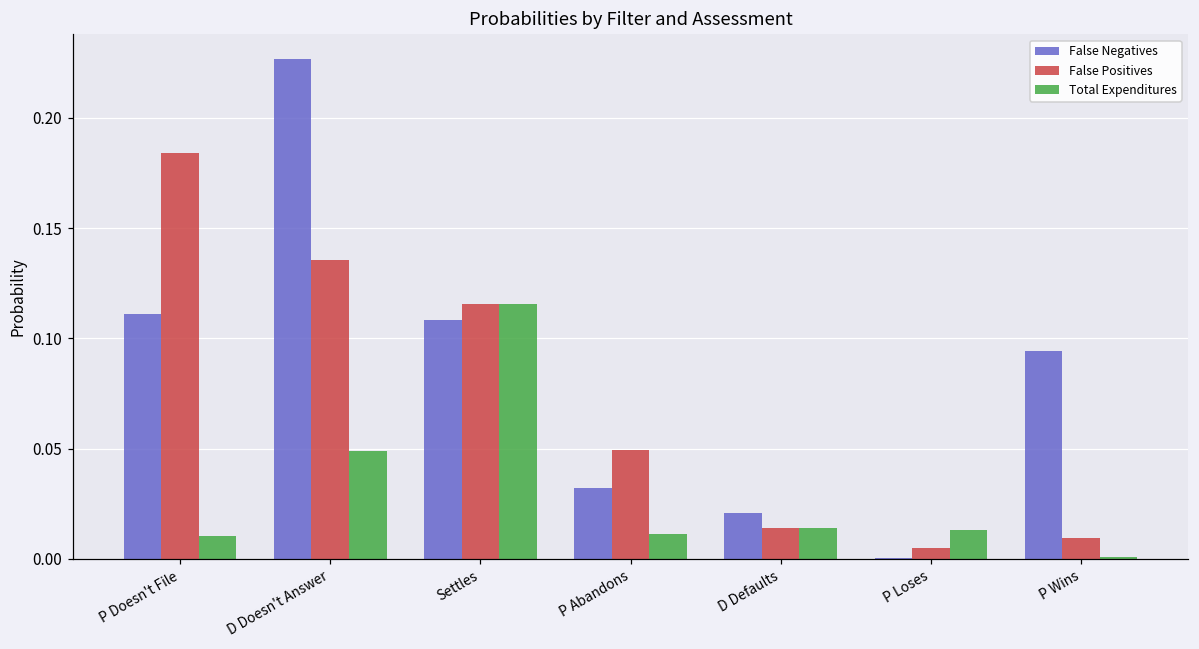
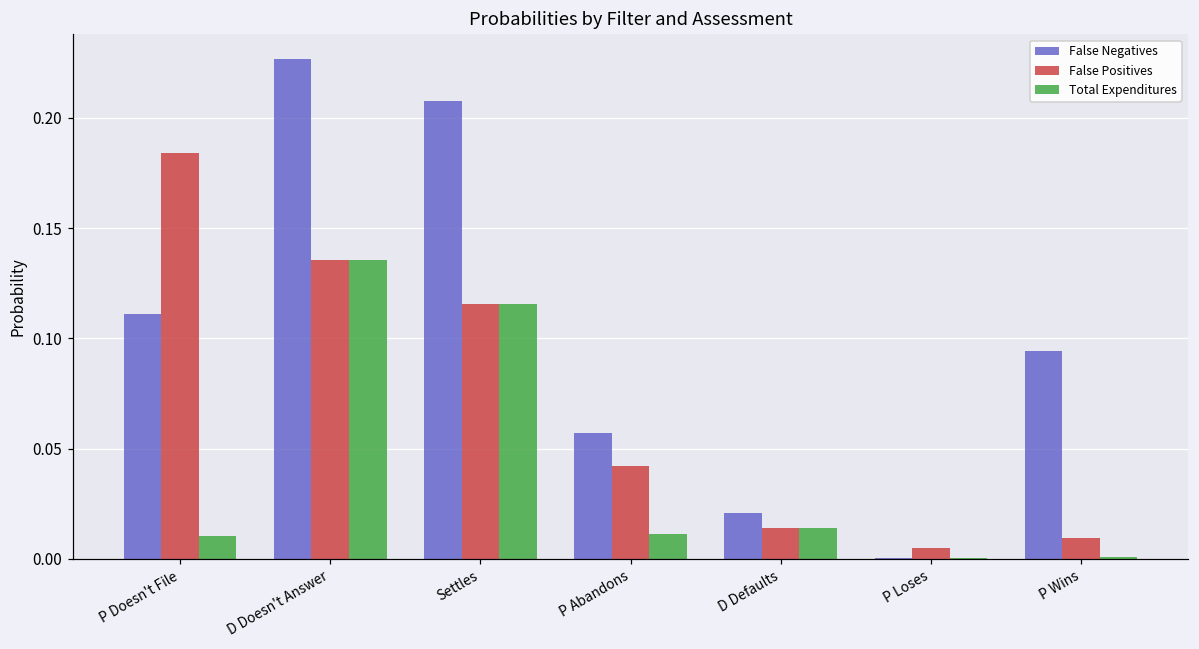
  {
    "False Negatives": {
      "P Doesn't File": 0.111,
      "D Doesn't Answer": 0.226,
-     "Settles": 0.108,
-     "P Abandons": 0.032,
+     "Settles": 0.208,
+     "P Abandons": 0.057,
      "D Defaults": 0.021,
      "P Wins": 0.094
    },
    "False Positives": {
      "P Doesn't File": 0.184,
      "D Doesn't Answer": 0.136,
      "Settles": 0.115,
-     "P Abandons": 0.049,
+     "P Abandons": 0.042,
      "D Defaults": 0.014,
      "P Loses": 0.005,
      "P Wins": 0.010
    },
    "Total Expenditures": {
      "P Doesn't File": 0.010,
-     "D Doesn't Answer": 0.049,
+     "D Doesn't Answer": 0.136,
      "Settles": 0.115,
      "P Abandons": 0.011,
      "D Defaults": 0.014,
-     "P Loses": 0.013
+     "P Loses": 0.001
    }
  }
